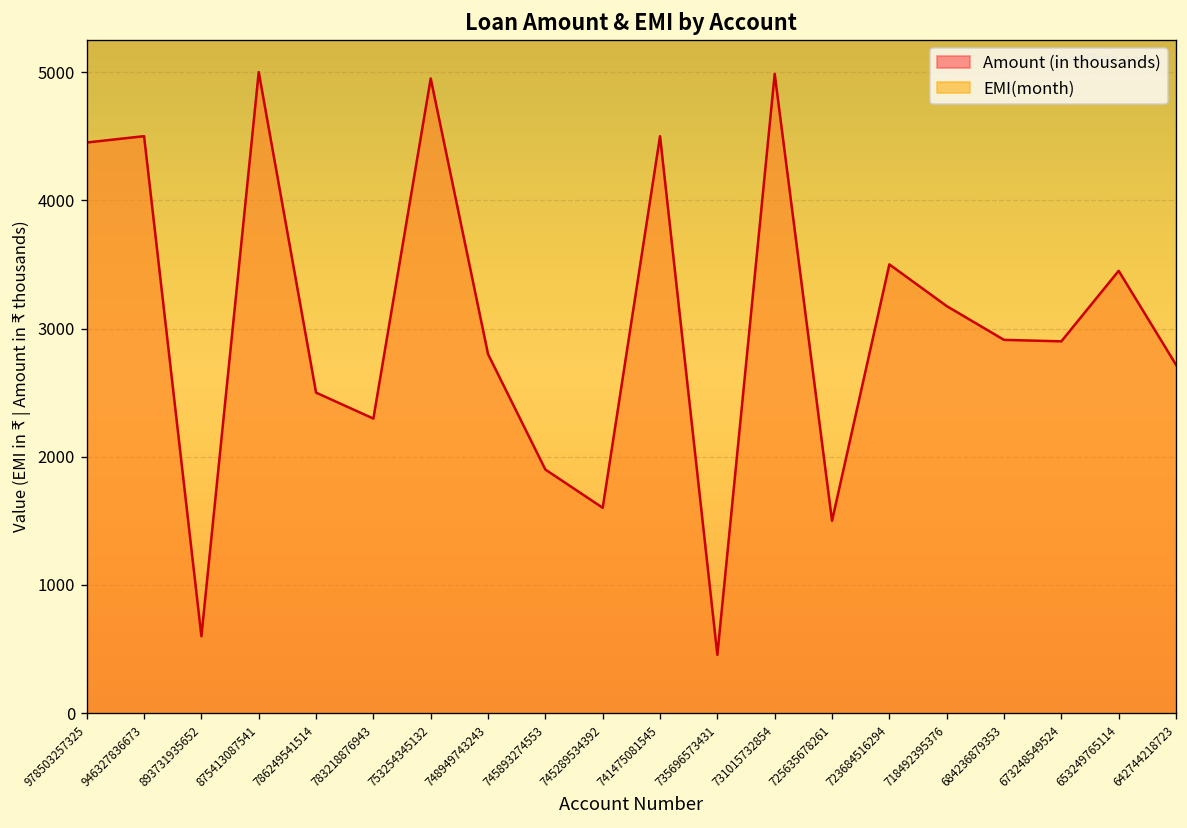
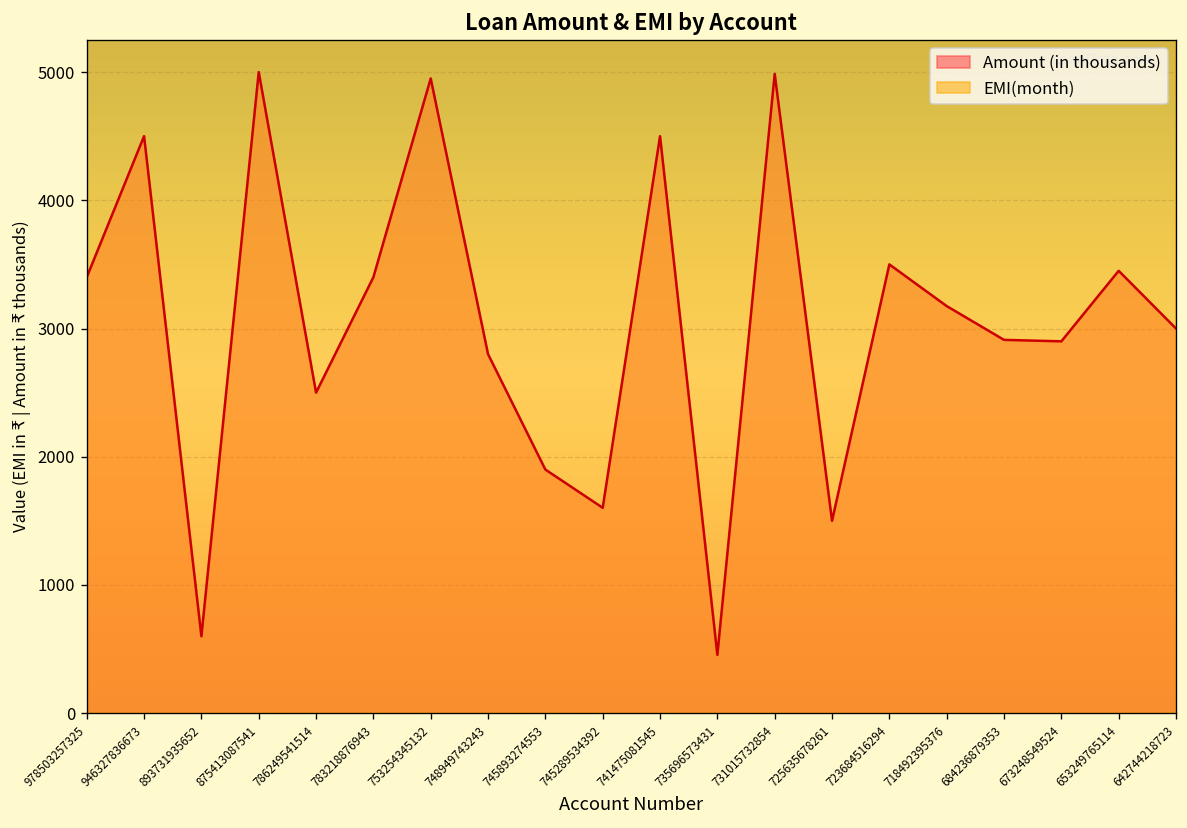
  {
    "Amount (in thousands)": {
-     "978503257325": 4450,
+     "978503257325": 3400,
      "946327836673": 4500,
      "893731935652": 600,
      "875413087541": 5000,
      "786249541514": 2500,
-     "783218876943": 2300,
+     "783218876943": 3400,
      "753254345132": 4950,
      "748949743243": 2800,
      "745893274553": 1900,
      "745289534392": 1600,
      "741475081545": 4500,
      "735696573431": 460,
      "731015732854": 4990,
      "725635678261": 1500,
      "723684516294": 3500,
      "718492395376": 3180,
      "684236879353": 2910,
      "673248549524": 2900,
      "653249765114": 3450,
-     "642744218723": 2720
+     "642744218723": 3000
    }
  }
